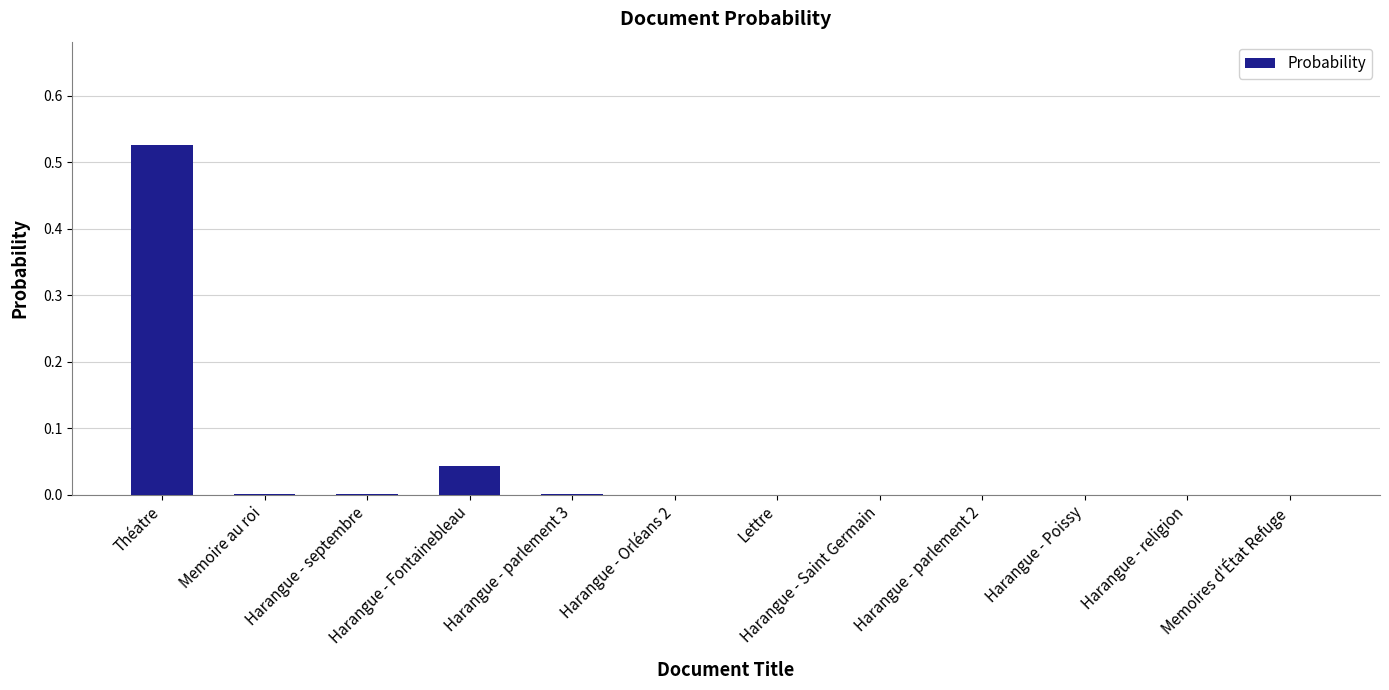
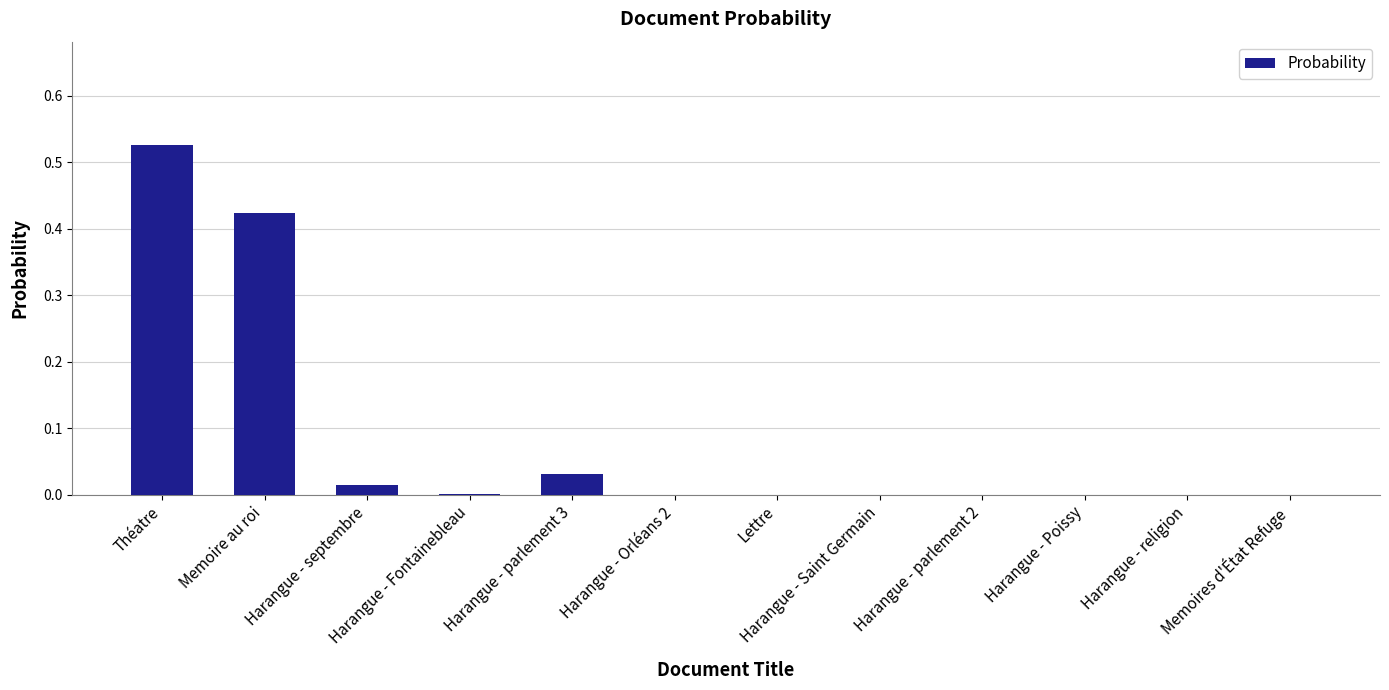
  {
    "Théatre": 0.53,
-   "Memoire au roi": 0.00,
-   "Harangue - septembre": 0.00,
-   "Harangue - Fontainebleau": 0.04,
-   "Harangue - parlement 3": 0.00,
+   "Memoire au roi": 0.42,
+   "Harangue - septembre": 0.01,
+   "Harangue - Fontainebleau": 0.00,
+   "Harangue - parlement 3": 0.03,
    "Harangue - Orléans 2": 0.00,
    "Lettre": 0.00,
    "Harangue - Saint Germain": 0.00,
    "Harangue - parlement 2": 0.00,
    "Harangue - Poissy": 0.00,
    "Harangue - religion": 0.00,
    "Memoires d'État Refuge": 0.00
  }
